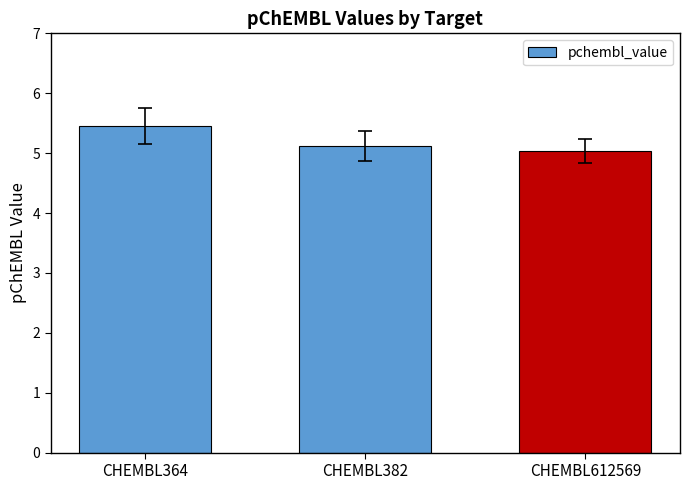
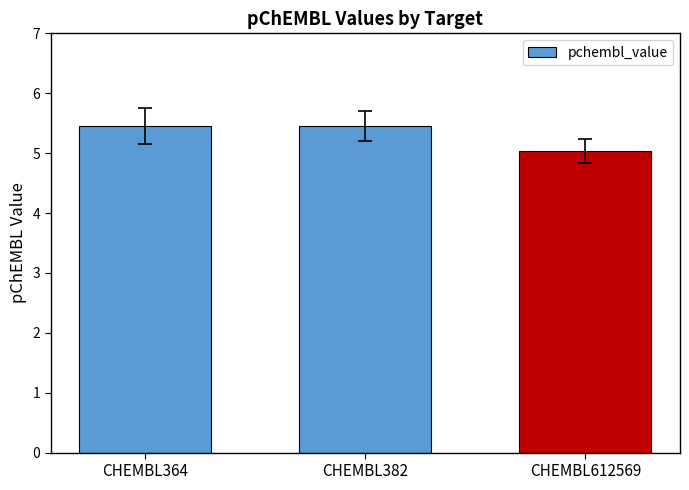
  {
    "pchembl_value": {
      "CHEMBL364": 5.5,
-     "CHEMBL382": 5.1,
+     "CHEMBL382": 5.5,
      "CHEMBL612569": 5.0
    }
  }
